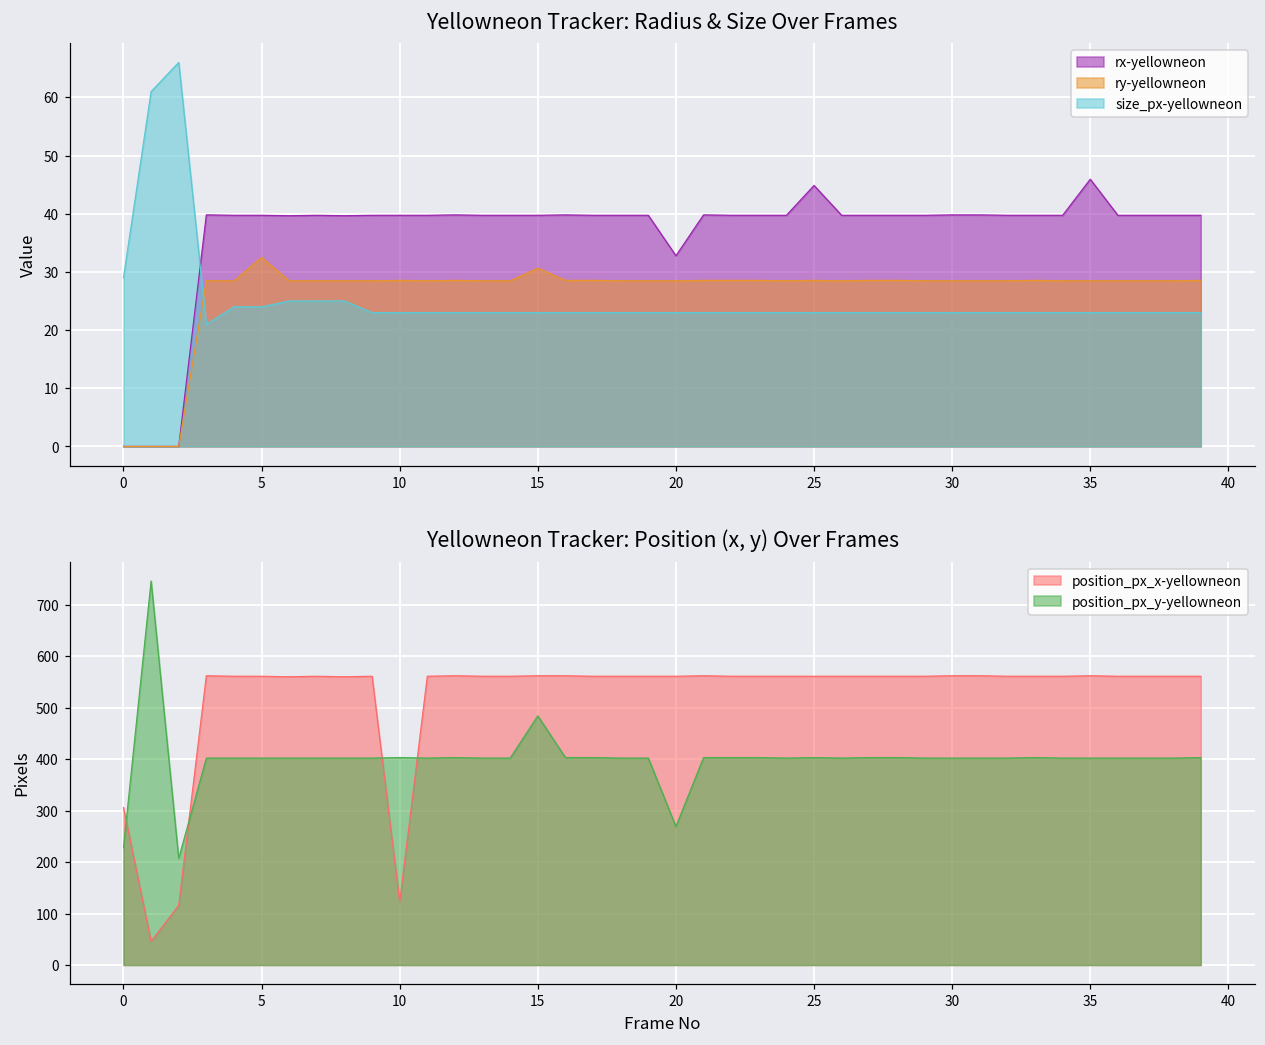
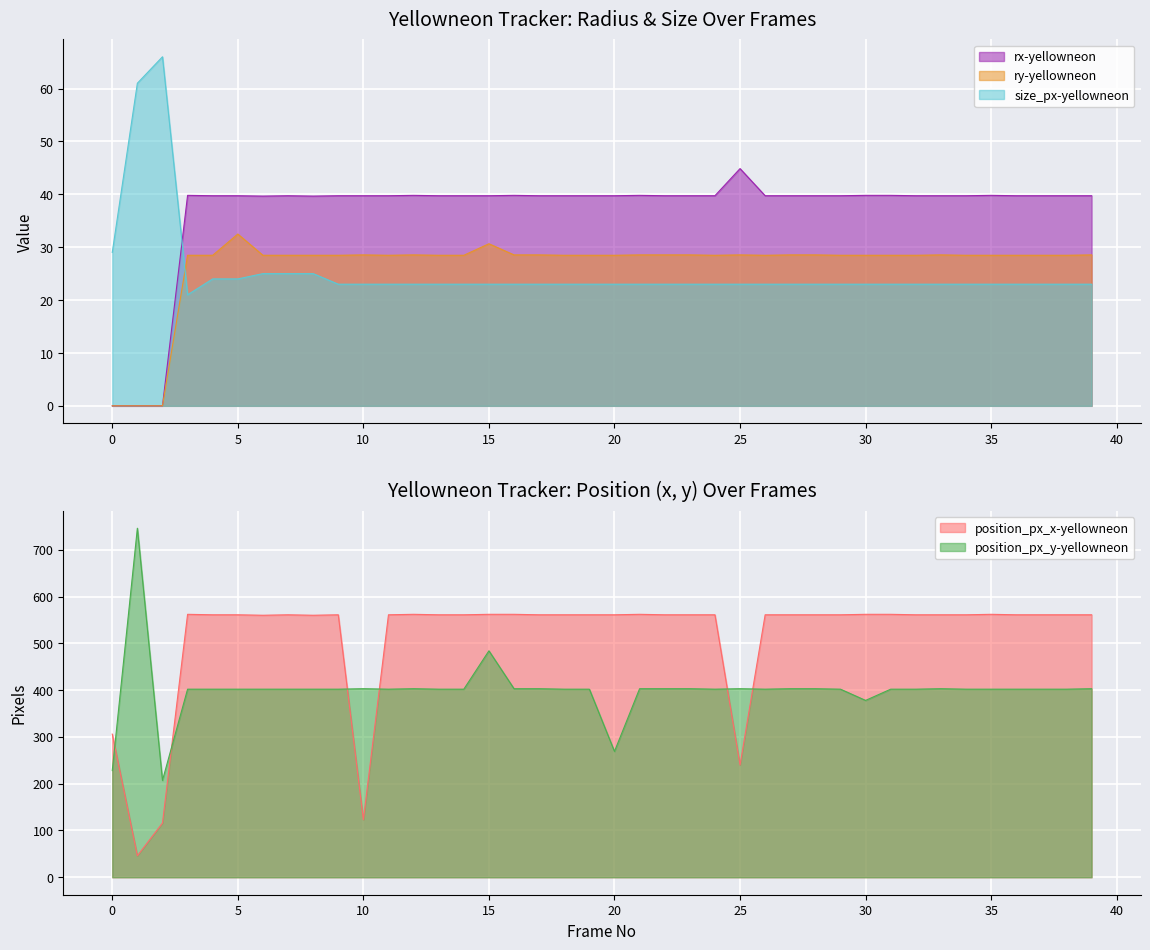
  {
    "Yellowneon Tracker: Radius & Size Over Frames": {
      "rx-yellowneon": {
        "5": 40,
        "10": 40,
        "15": 40,
-       "20": 33,
+       "20": 40,
        "25": 45,
        "30": 40,
-       "35": 46
+       "35": 40
      },
      "ry-yellowneon": {
        "5": 32,
        "10": 29,
        "15": 31,
        "20": 28,
        "25": 29,
        "30": 28,
        "35": 28
      },
      "size_px-yellowneon": {
        "0": 29,
        "5": 24,
        "10": 23,
        "15": 23,
        "20": 23,
        "25": 23,
        "30": 23,
        "35": 23
      }
    },
    "Yellowneon Tracker: Position (x, y) Over Frames": {
      "position_px_x-yellowneon": {
        "0": 310,
        "5": 560,
        "10": 120,
        "15": 560,
        "20": 560,
-       "25": 560,
+       "25": 240,
        "30": 560,
        "35": 560
      },
      "position_px_y-yellowneon": {
        "0": 230,
        "5": 400,
        "10": 400,
        "15": 480,
        "20": 270,
        "25": 400,
-       "30": 400,
+       "30": 380,
        "35": 400
      }
    }
  }
